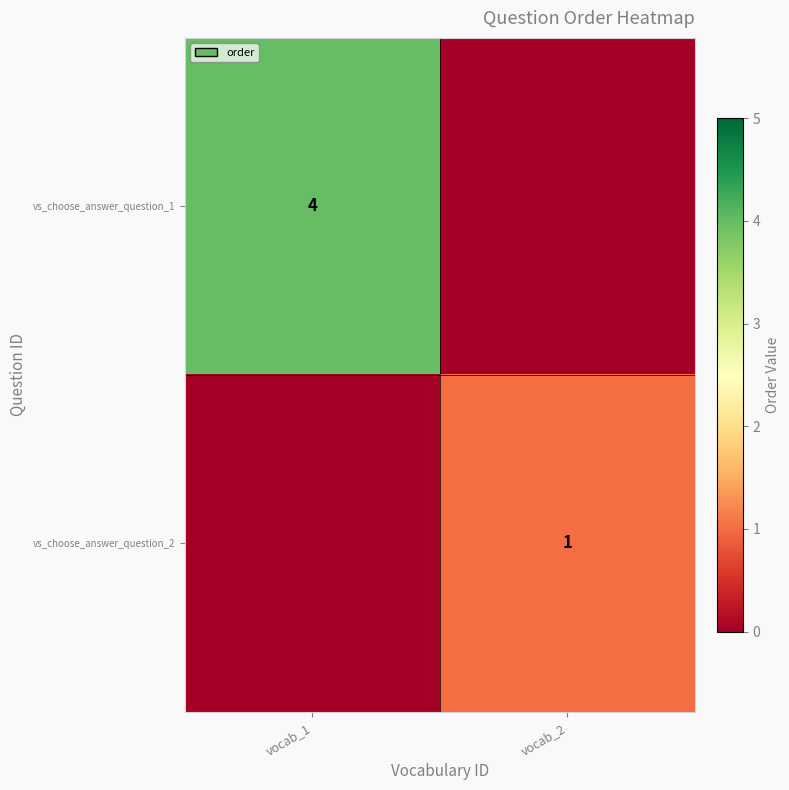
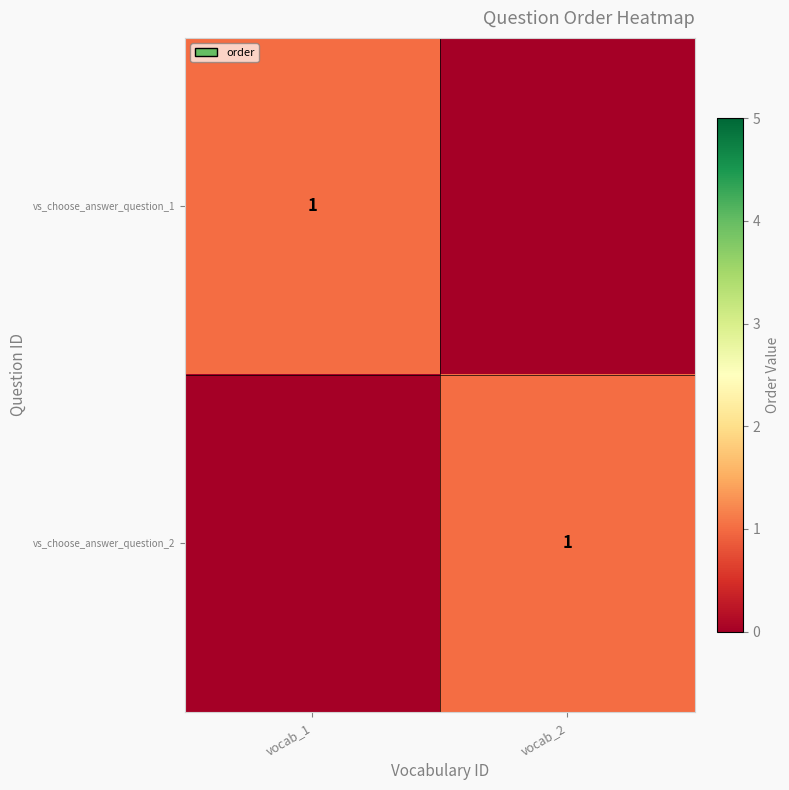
  {
    "vs_choose_answer_question_1": {
-     "vocab_1": 4
+     "vocab_1": 1
    },
    "vs_choose_answer_question_2": {
      "vocab_2": 1
    }
  }
